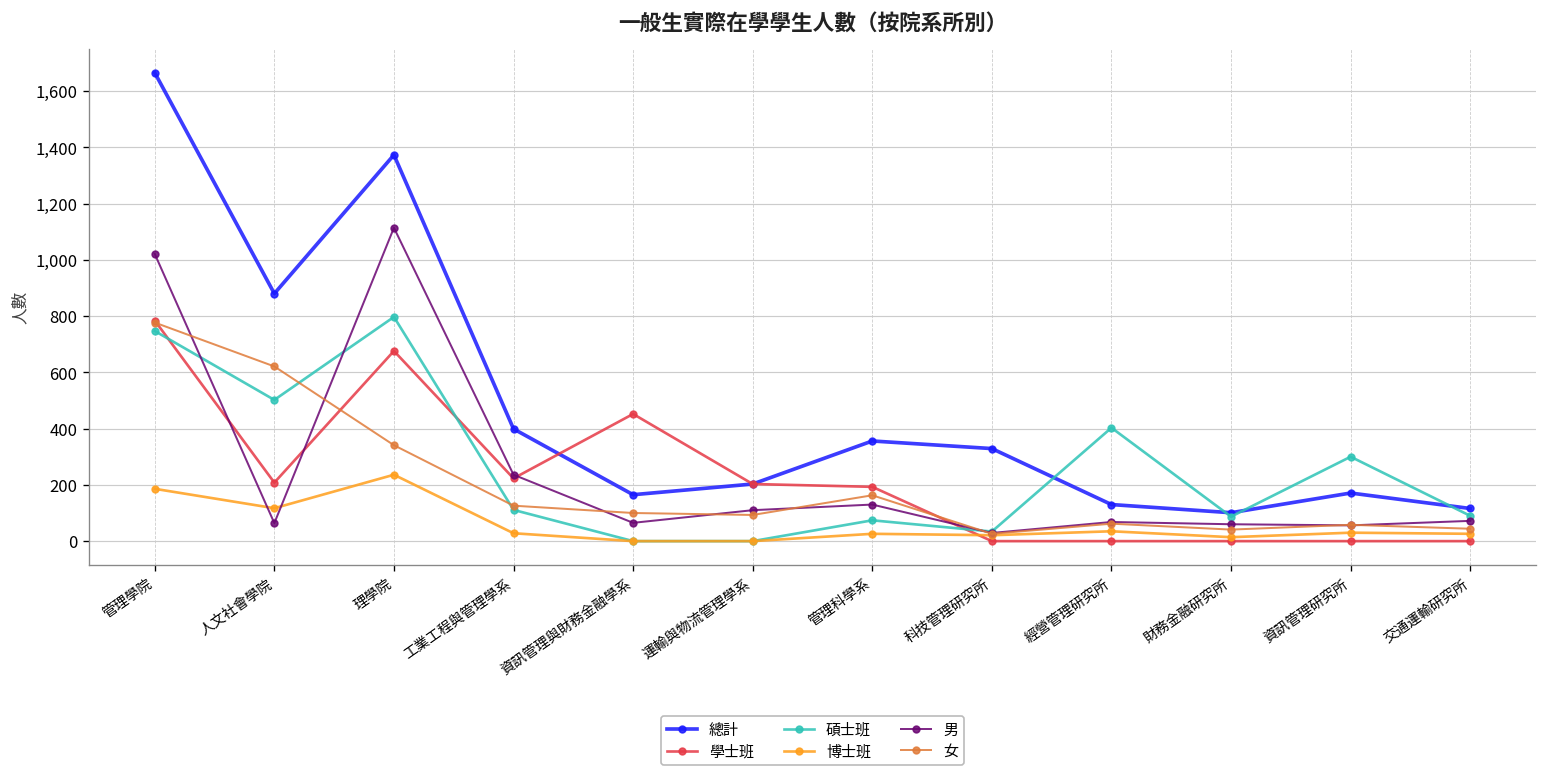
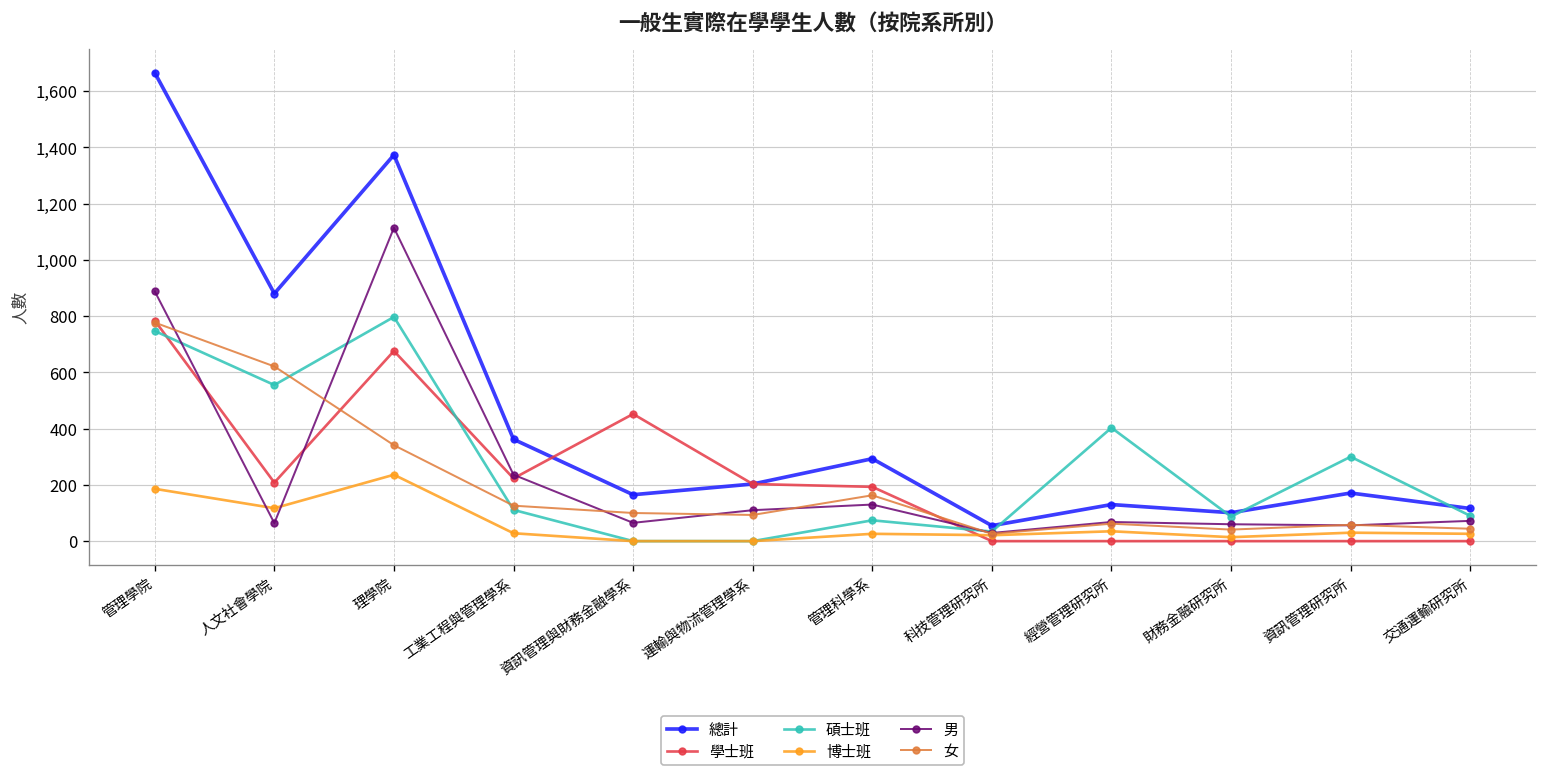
  {
    "總計": {
      "管理學院": "1,670",
      "人文社會學院": "880",
      "理學院": "1,370",
-     "工業工程與管理學系": "400",
+     "工業工程與管理學系": "360",
      "資訊管理與財務金融學系": "170",
-     "管理科學系": "360",
-     "科技管理研究所": "330",
+     "管理科學系": "290",
+     "科技管理研究所": "60",
      "經營管理研究所": "130",
      "財務金融研究所": "100",
      "資訊管理研究所": "170",
      "交通運輸研究所": "120"
    },
    "學士班": {
      "人文社會學院": "210",
      "理學院": "680",
      "工業工程與管理學系": "220",
      "資訊管理與財務金融學系": "450",
      "管理科學系": "190",
      "科技管理研究所": "0",
      "經營管理研究所": "0",
      "財務金融研究所": "0",
      "資訊管理研究所": "0",
      "交通運輸研究所": "0"
    },
    "碩士班": {
      "管理學院": "750",
-     "人文社會學院": "500",
+     "人文社會學院": "560",
      "理學院": "800",
      "工業工程與管理學系": "110",
      "管理科學系": "70",
      "經營管理研究所": "400",
      "財務金融研究所": "90",
      "資訊管理研究所": "300",
      "交通運輸研究所": "90"
    },
    "男": {
-     "管理學院": "1,020",
+     "管理學院": "890",
      "人文社會學院": "60",
      "理學院": "1,110",
      "工業工程與管理學系": "240",
      "資訊管理與財務金融學系": "70",
      "運輸與物流管理學系": "110",
      "管理科學系": "130",
      "財務金融研究所": "60",
      "交通運輸研究所": "70"
    }
  }
